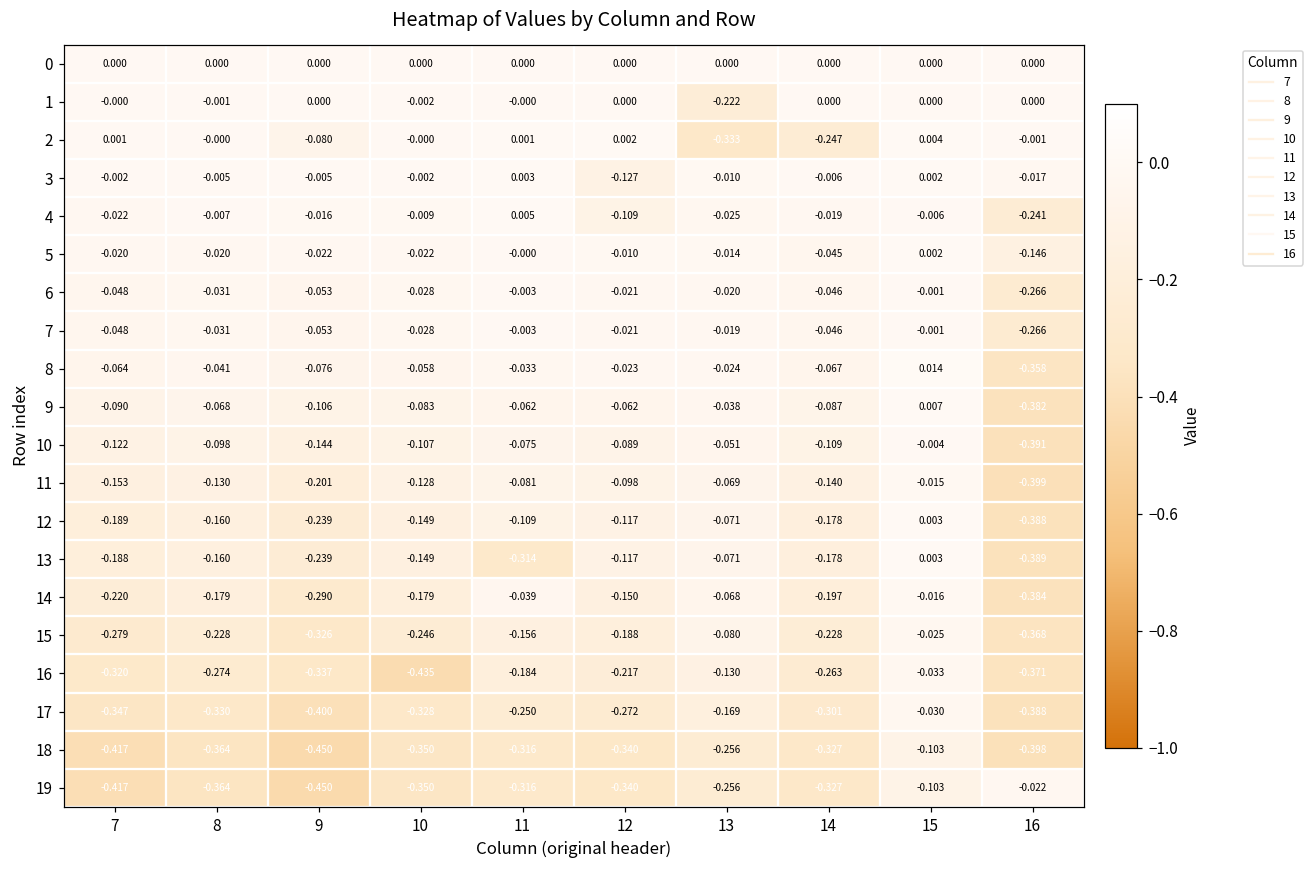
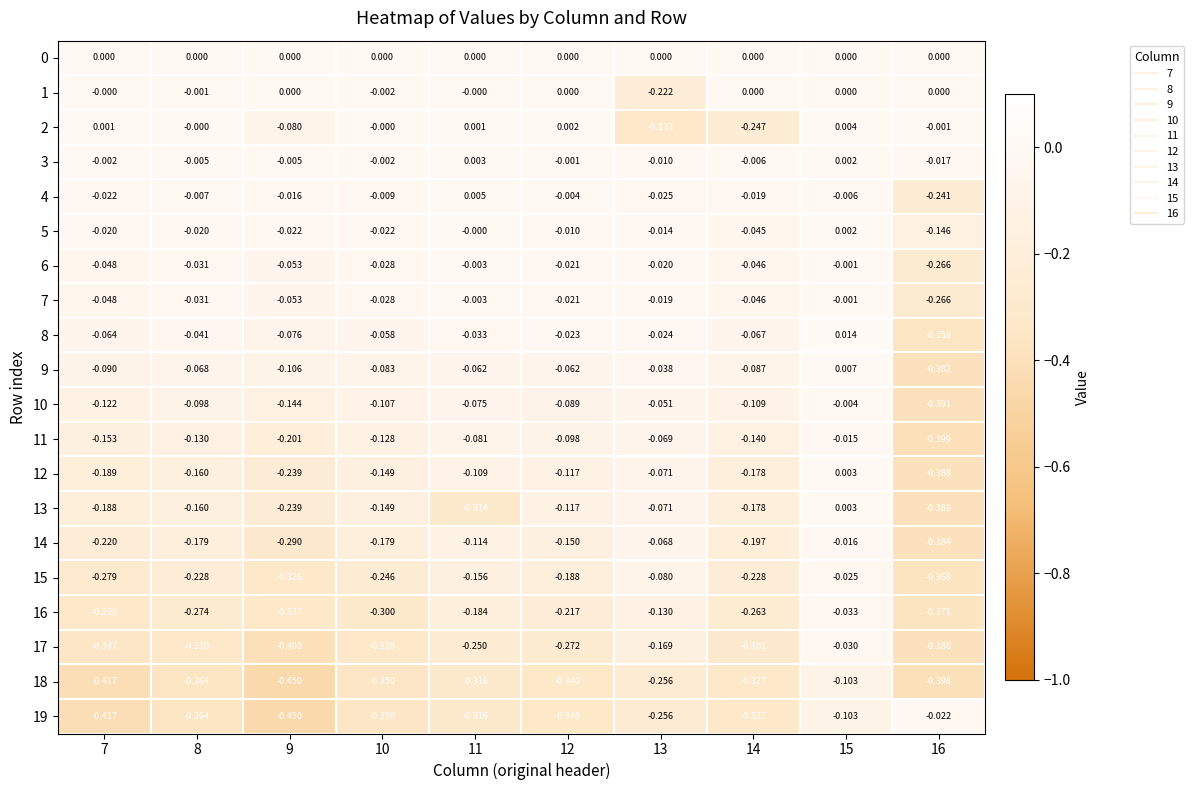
  {
    "0": {
      "7": 0.000,
      "8": 0.000,
      "9": 0.000,
      "10": 0.000,
      "11": 0.000,
      "12": 0.000,
      "13": 0.000,
      "14": 0.000,
      "15": 0.000,
      "16": 0.000
    },
    "1": {
      "7": -0.000,
      "8": -0.001,
      "9": 0.000,
      "10": -0.002,
      "11": -0.000,
      "12": 0.000,
      "13": -0.222,
      "14": 0.000,
      "15": 0.000,
      "16": 0.000
    },
    "2": {
      "7": 0.001,
      "8": -0.000,
      "9": -0.080,
      "10": -0.000,
      "11": 0.001,
      "12": 0.002,
      "13": -0.333,
      "14": -0.247,
      "15": 0.004,
      "16": -0.001
    },
    "3": {
      "7": -0.002,
      "8": -0.005,
      "9": -0.005,
      "10": -0.002,
      "11": 0.003,
-     "12": -0.127,
+     "12": -0.001,
      "13": -0.010,
      "14": -0.006,
      "15": 0.002,
      "16": -0.017
    },
    "4": {
      "7": -0.022,
      "8": -0.007,
      "9": -0.016,
      "10": -0.009,
      "11": 0.005,
-     "12": -0.109,
+     "12": -0.004,
      "13": -0.025,
      "14": -0.019,
      "15": -0.006,
      "16": -0.241
    },
    "5": {
      "7": -0.020,
      "8": -0.020,
      "9": -0.022,
      "10": -0.022,
      "11": -0.000,
      "12": -0.010,
      "13": -0.014,
      "14": -0.045,
      "15": 0.002,
      "16": -0.146
    },
    "6": {
      "7": -0.048,
      "8": -0.031,
      "9": -0.053,
      "10": -0.028,
      "11": -0.003,
      "12": -0.021,
      "13": -0.020,
      "14": -0.046,
      "15": -0.001,
      "16": -0.266
    },
    "7": {
      "7": -0.048,
      "8": -0.031,
      "9": -0.053,
      "10": -0.028,
      "11": -0.003,
      "12": -0.021,
      "13": -0.019,
      "14": -0.046,
      "15": -0.001,
      "16": -0.266
    },
    "8": {
      "7": -0.064,
      "8": -0.041,
      "9": -0.076,
      "10": -0.058,
      "11": -0.033,
      "12": -0.023,
      "13": -0.024,
      "14": -0.067,
      "15": 0.014,
      "16": -0.358
    },
    "9": {
      "7": -0.090,
      "8": -0.068,
      "9": -0.106,
      "10": -0.083,
      "11": -0.062,
      "12": -0.062,
      "13": -0.038,
      "14": -0.087,
      "15": 0.007,
      "16": -0.382
    },
    "10": {
      "7": -0.122,
      "8": -0.098,
      "9": -0.144,
      "10": -0.107,
      "11": -0.075,
      "12": -0.089,
      "13": -0.051,
      "14": -0.109,
      "15": -0.004,
      "16": -0.391
    },
    "11": {
      "7": -0.153,
      "8": -0.130,
      "9": -0.201,
      "10": -0.128,
      "11": -0.081,
      "12": -0.098,
      "13": -0.069,
      "14": -0.140,
      "15": -0.015,
      "16": -0.399
    },
    "12": {
      "7": -0.189,
      "8": -0.160,
      "9": -0.239,
      "10": -0.149,
      "11": -0.109,
      "12": -0.117,
      "13": -0.071,
      "14": -0.178,
      "15": 0.003,
      "16": -0.388
    },
    "13": {
      "7": -0.188,
      "8": -0.160,
      "9": -0.239,
      "10": -0.149,
      "11": -0.314,
      "12": -0.117,
      "13": -0.071,
      "14": -0.178,
      "15": 0.003,
      "16": -0.389
    },
    "14": {
      "7": -0.220,
      "8": -0.179,
      "9": -0.290,
      "10": -0.179,
-     "11": -0.039,
+     "11": -0.114,
      "12": -0.150,
      "13": -0.068,
      "14": -0.197,
      "15": -0.016,
      "16": -0.384
    },
    "15": {
      "7": -0.279,
      "8": -0.228,
      "9": -0.326,
      "10": -0.246,
      "11": -0.156,
      "12": -0.188,
      "13": -0.080,
      "14": -0.228,
      "15": -0.025,
      "16": -0.368
    },
    "16": {
      "7": -0.320,
      "8": -0.274,
      "9": -0.337,
-     "10": -0.435,
+     "10": -0.300,
      "11": -0.184,
      "12": -0.217,
      "13": -0.130,
      "14": -0.263,
      "15": -0.033,
      "16": -0.371
    },
    "17": {
      "7": -0.347,
      "8": -0.330,
      "9": -0.400,
      "10": -0.328,
      "11": -0.250,
      "12": -0.272,
      "13": -0.169,
      "14": -0.301,
      "15": -0.030,
      "16": -0.388
    },
    "18": {
      "7": -0.417,
      "8": -0.364,
      "9": -0.450,
      "10": -0.350,
      "11": -0.316,
      "12": -0.340,
      "13": -0.256,
      "14": -0.327,
      "15": -0.103,
      "16": -0.398
    },
    "19": {
      "7": -0.417,
      "8": -0.364,
      "9": -0.450,
      "10": -0.350,
      "11": -0.316,
      "12": -0.340,
      "13": -0.256,
      "14": -0.327,
      "15": -0.103,
      "16": -0.022
    }
  }
